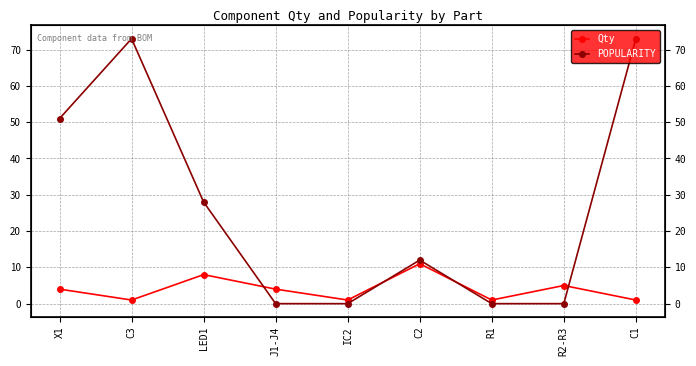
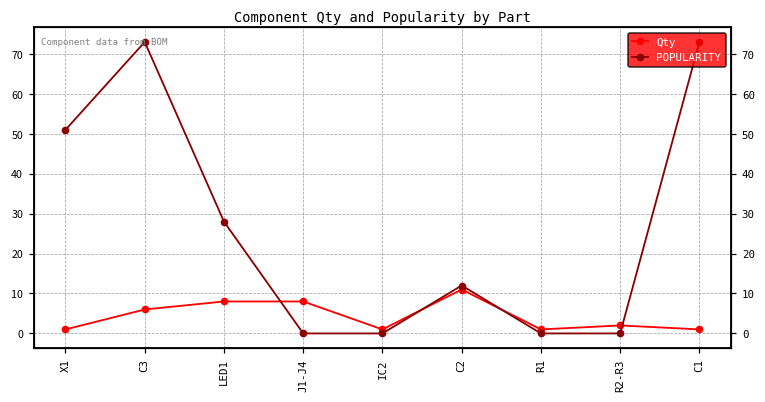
  {
    "Qty": {
-     "X1": 4,
-     "C3": 1,
+     "X1": 1,
+     "C3": 6,
      "LED1": 8,
-     "J1-J4": 4,
+     "J1-J4": 8,
      "IC2": 1,
      "C2": 11,
      "R1": 1,
-     "R2-R3": 5,
+     "R2-R3": 2,
      "C1": 1
    },
    "POPULARITY": {
      "X1": 51,
      "C3": 73,
      "LED1": 28,
      "J1-J4": 0,
      "IC2": 0,
      "C2": 12,
      "R1": 0,
      "R2-R3": 0
    }
  }
